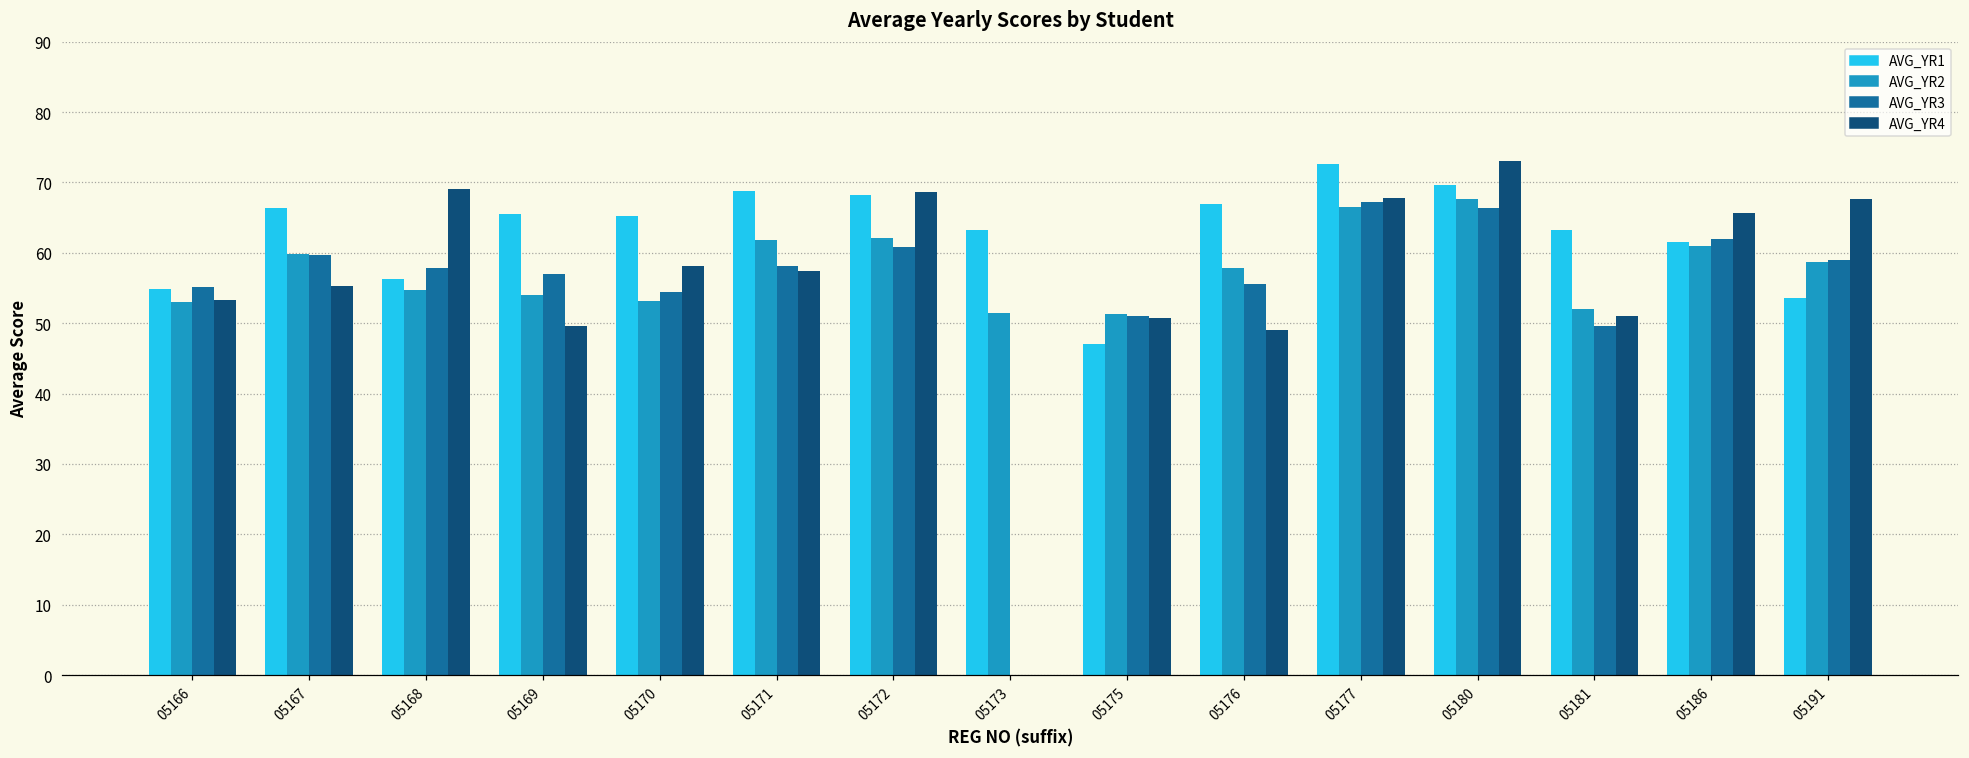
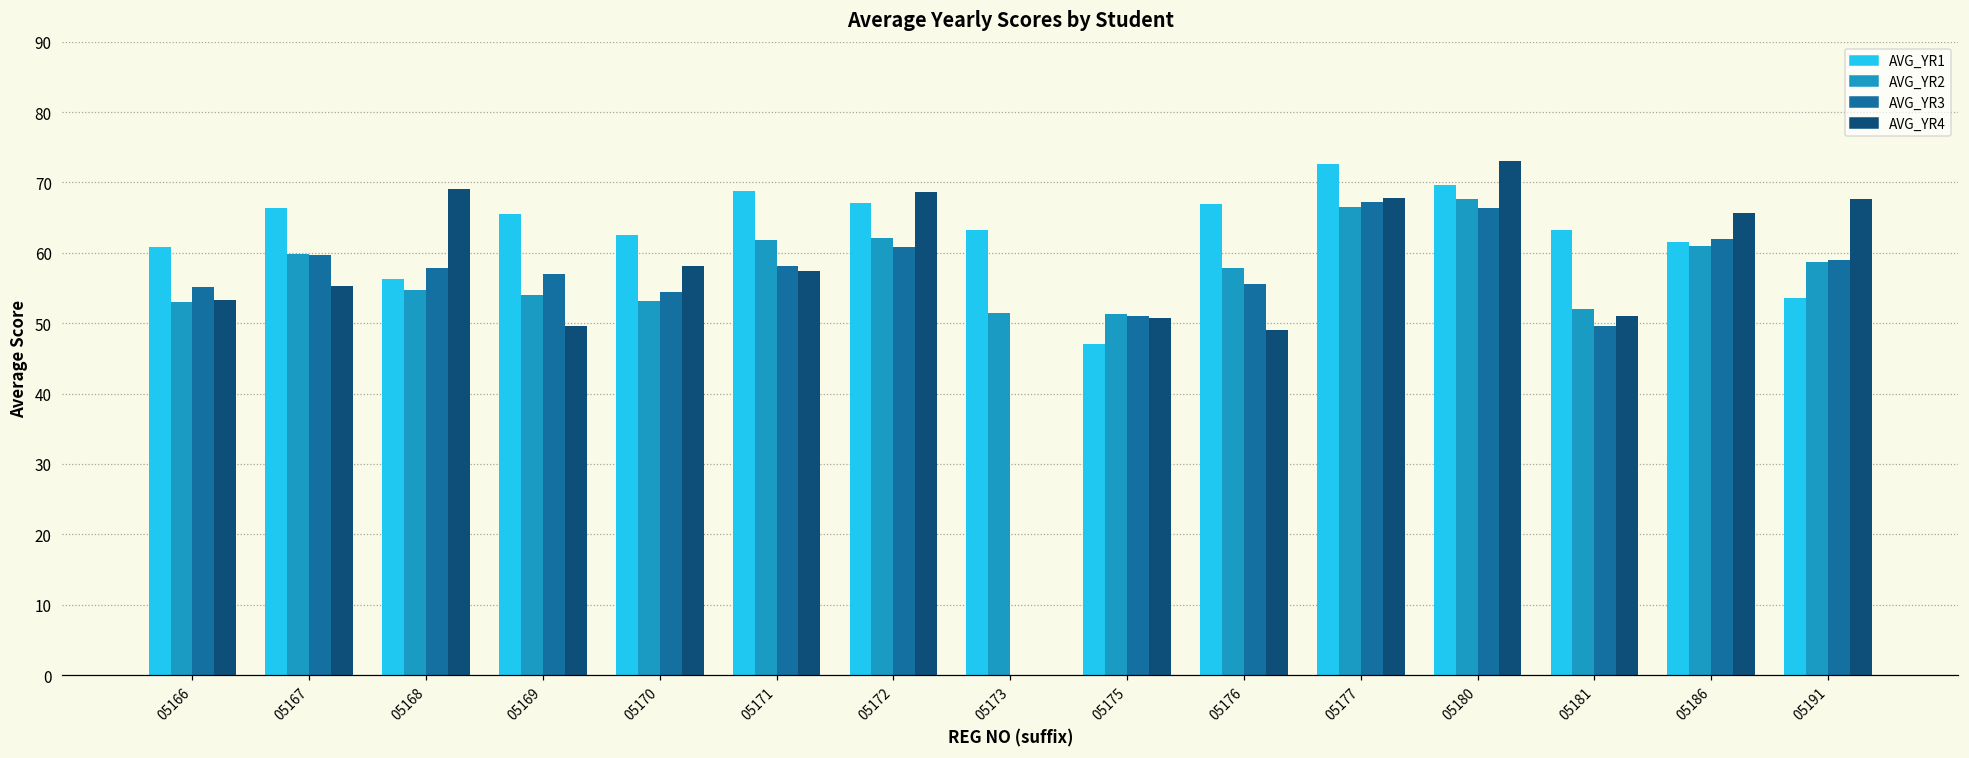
  {
    "AVG_YR1": {
-     "05166": 55,
+     "05166": 61,
      "05167": 66,
      "05168": 56,
      "05169": 66,
-     "05170": 65,
+     "05170": 63,
      "05171": 69,
-     "05172": 68,
+     "05172": 67,
      "05173": 63,
      "05175": 47,
      "05176": 67,
      "05177": 73,
      "05180": 70,
      "05181": 63,
      "05186": 62,
      "05191": 54
    }
  }
